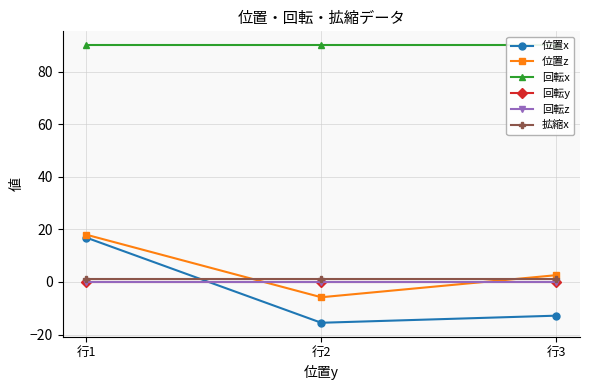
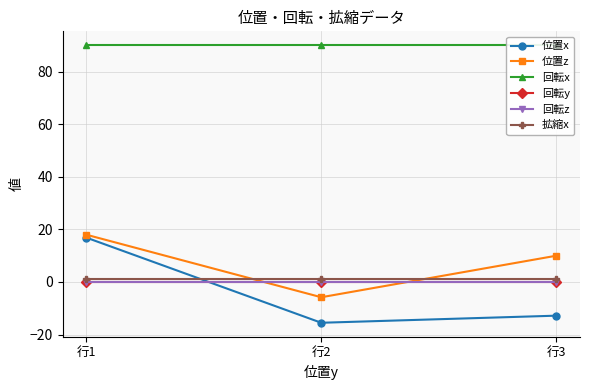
  {
    "位置x": {
      "行1": 17,
      "行2": -16,
      "行3": -13
    },
    "位置z": {
      "行1": 18,
      "行2": -6,
-     "行3": 3
+     "行3": 10
    },
    "回転x": {
      "行1": 90,
      "行2": 90
    },
    "回転z": {
      "行1": 0,
      "行2": 0,
      "行3": 0
    },
    "拡縮x": {
      "行1": 1,
      "行2": 1,
      "行3": 1
    }
  }
